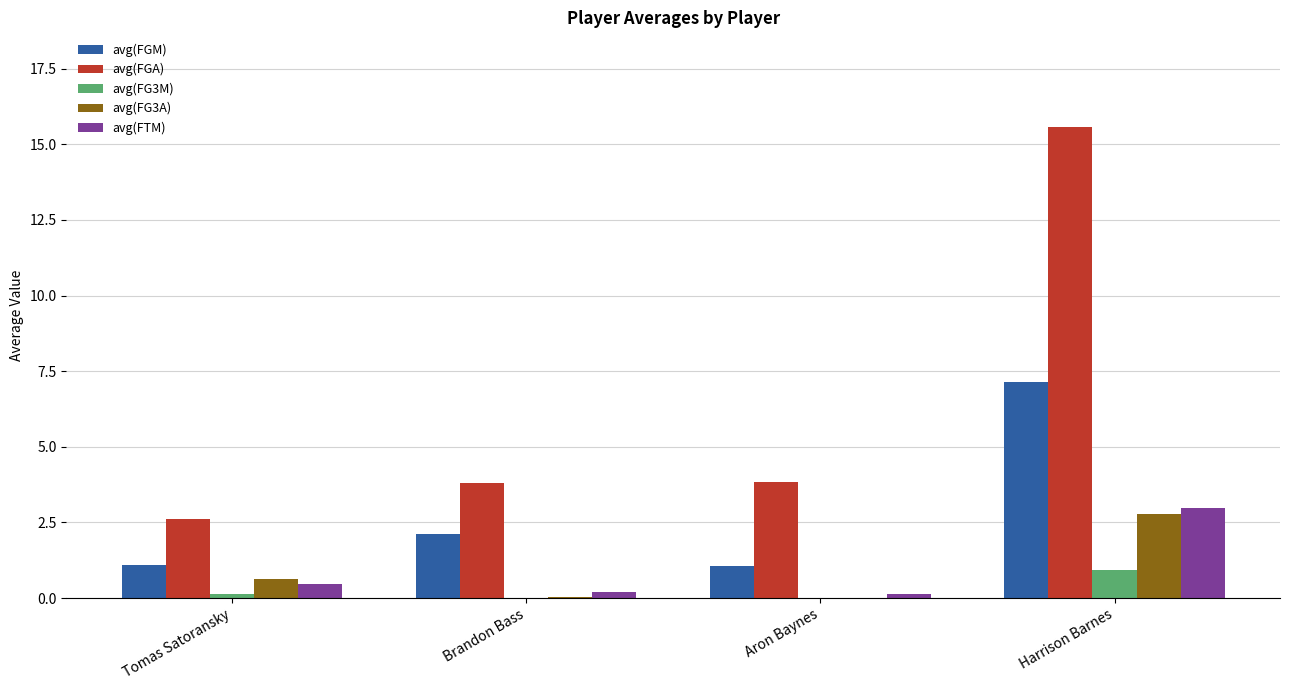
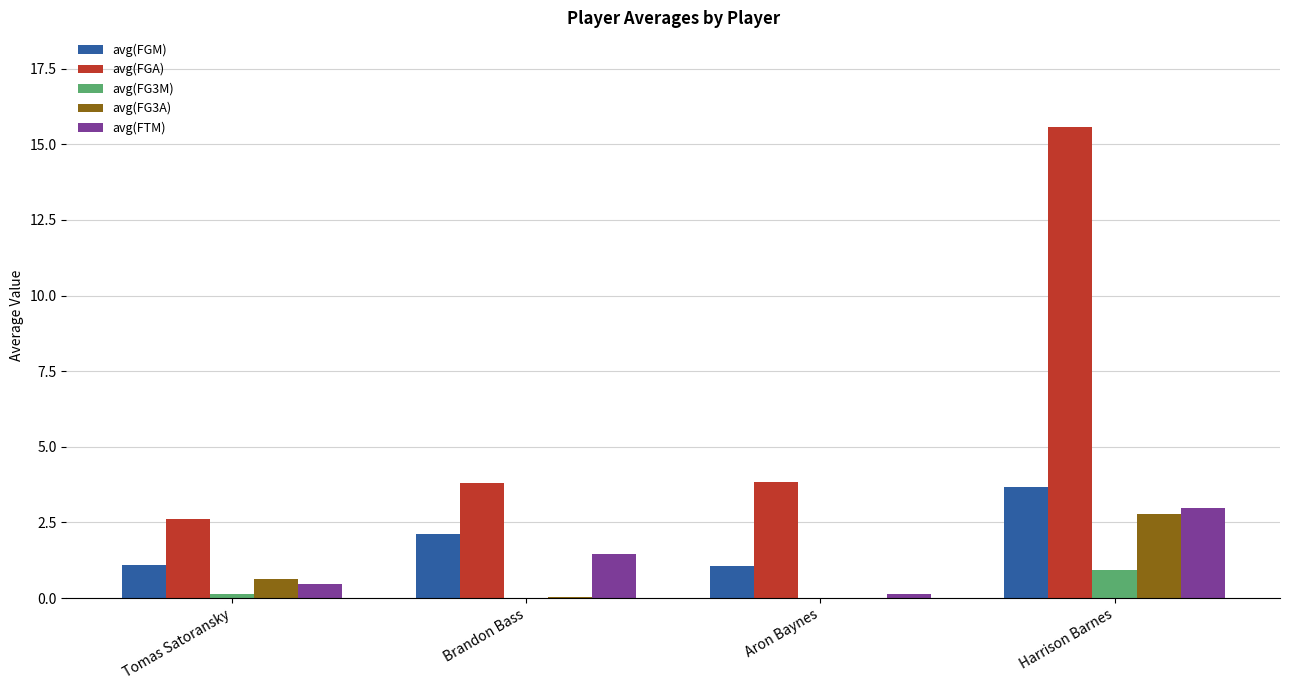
  {
    "avg(FGM)": {
      "Tomas Satoransky": 1.1,
      "Brandon Bass": 2.1,
      "Aron Baynes": 1.1,
-     "Harrison Barnes": 7.2
+     "Harrison Barnes": 3.7
    },
    "avg(FGA)": {
      "Tomas Satoransky": 2.6,
      "Brandon Bass": 3.8,
      "Aron Baynes": 3.8,
      "Harrison Barnes": 15.6
    },
    "avg(FG3M)": {
      "Tomas Satoransky": 0.1,
      "Aron Baynes": 0.0,
      "Harrison Barnes": 0.9
    },
    "avg(FG3A)": {
      "Tomas Satoransky": 0.6,
      "Aron Baynes": 0.0,
      "Harrison Barnes": 2.8
    },
    "avg(FTM)": {
      "Tomas Satoransky": 0.5,
-     "Brandon Bass": 0.2,
+     "Brandon Bass": 1.4,
      "Aron Baynes": 0.1,
      "Harrison Barnes": 3.0
    }
  }
